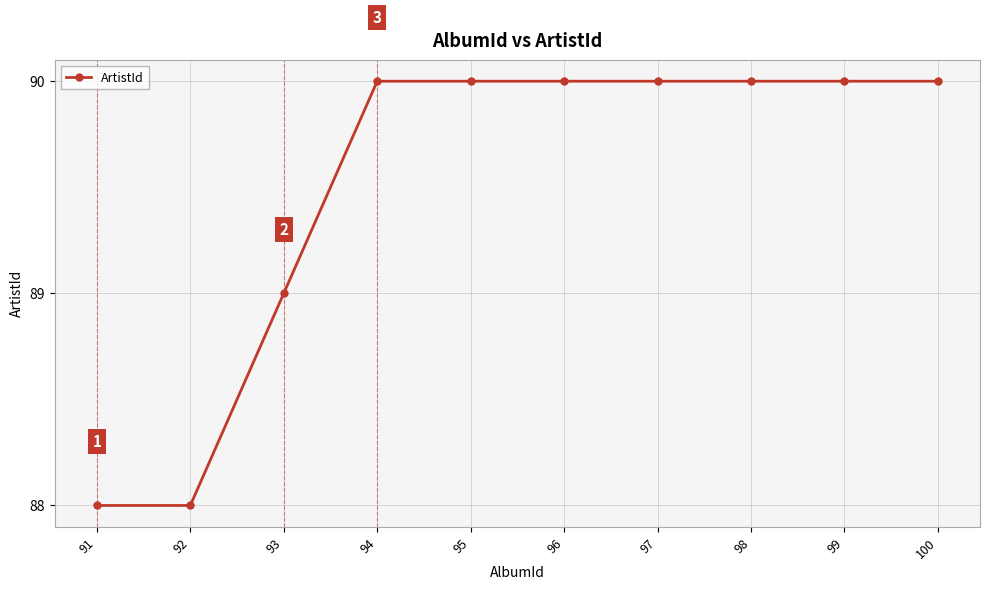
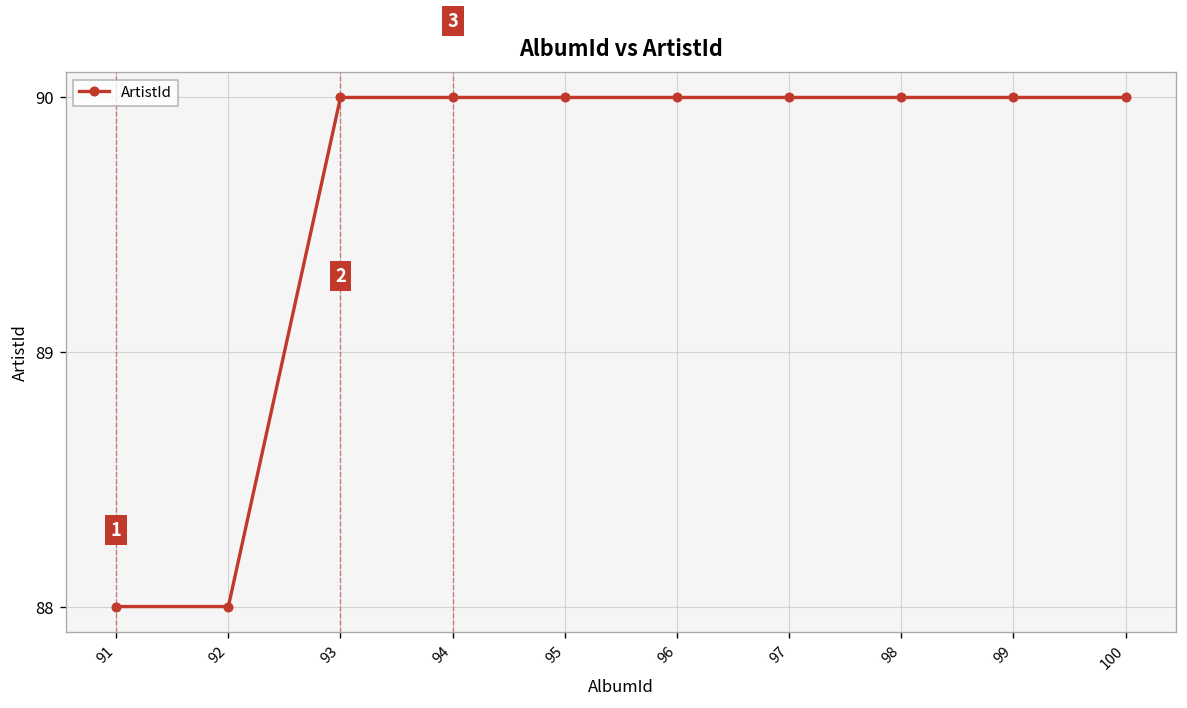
  {
    "91": 88,
    "92": 88,
-   "93": 89,
+   "93": 90,
    "94": 90,
    "95": 90,
    "96": 90,
    "97": 90,
    "98": 90,
    "99": 90,
    "100": 90
  }
